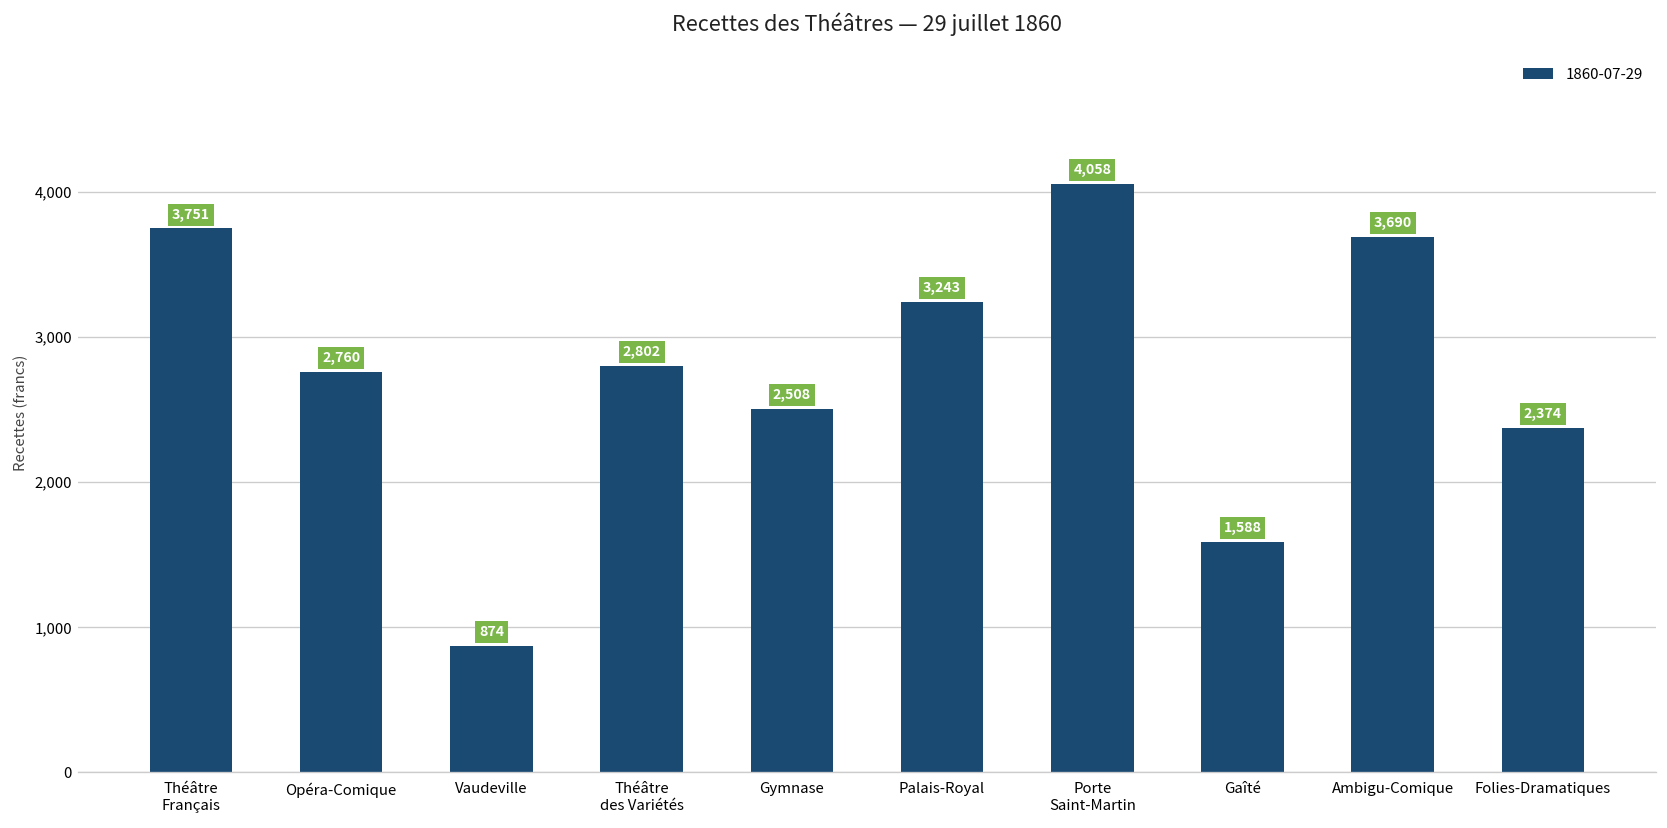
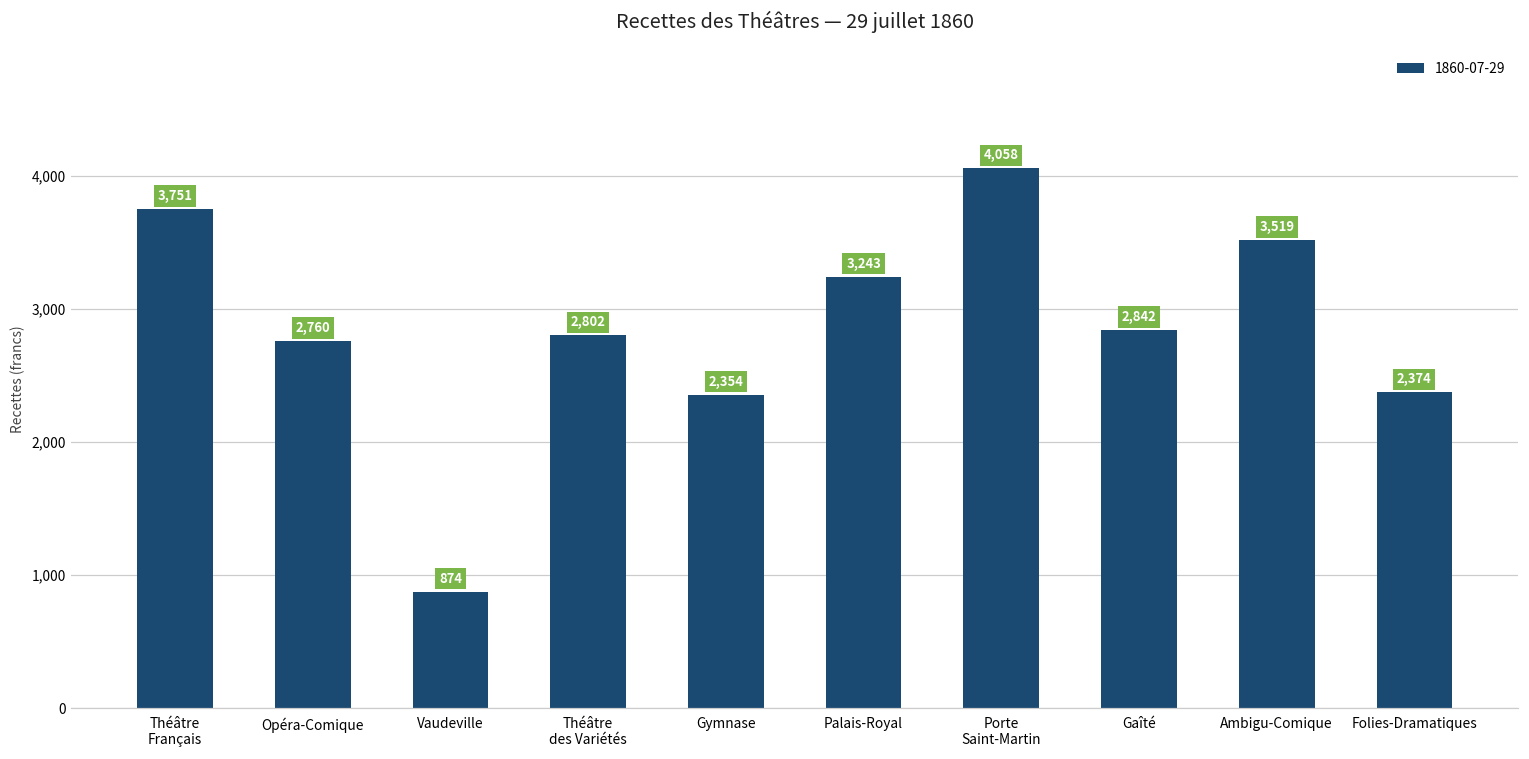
  {
-   "Gymnase": "2,508",
-   "Gaîté": "1,588",
-   "Ambigu-Comique": "3,690"
+   "Gymnase": "2,354",
+   "Gaîté": "2,842",
+   "Ambigu-Comique": "3,519"
  }
